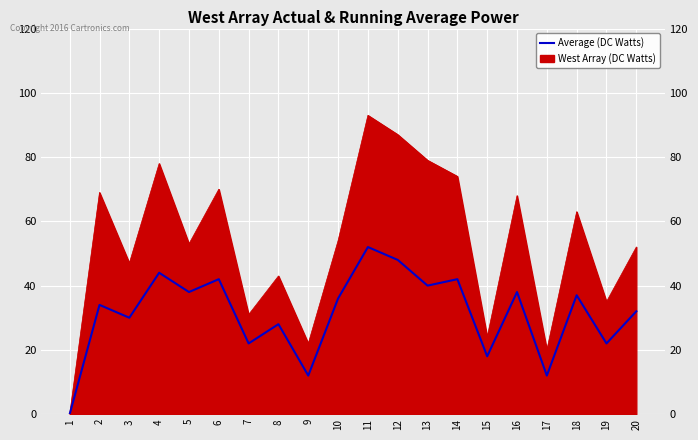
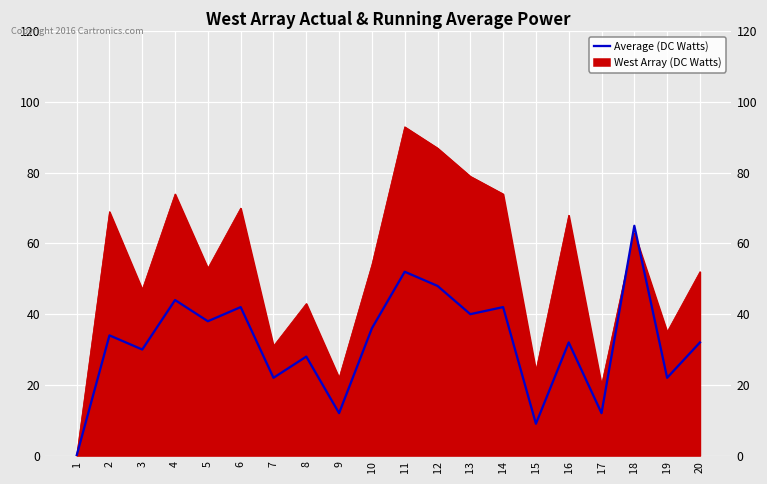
  {
    "West Array (DC Watts)": {
      "2": 69,
      "3": 47,
-     "4": 78,
+     "4": 74,
      "5": 53,
      "6": 70,
      "7": 31,
      "8": 43,
      "9": 22,
      "10": 54,
      "11": 93,
      "12": 87,
      "13": 79,
      "14": 74,
      "15": 24,
      "16": 68,
      "17": 20,
      "18": 63,
      "19": 35,
      "20": 52
    },
    "Average (DC Watts)": {
      "2": 34,
      "3": 30,
      "4": 44,
      "5": 38,
      "6": 42,
      "7": 22,
      "8": 28,
      "9": 12,
      "10": 36,
      "11": 52,
      "12": 48,
      "13": 40,
      "14": 42,
-     "15": 18,
-     "16": 38,
+     "15": 9,
+     "16": 32,
      "17": 12,
-     "18": 37,
+     "18": 65,
      "19": 22,
      "20": 32
    }
  }
